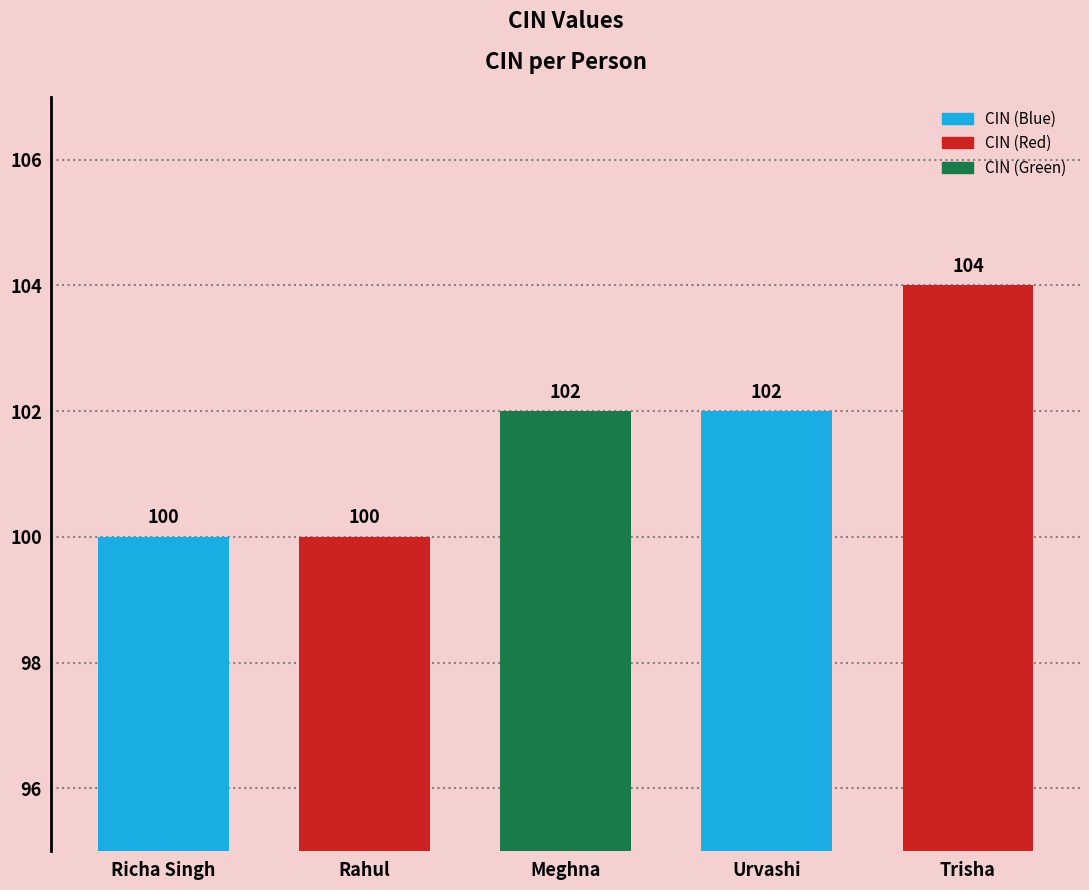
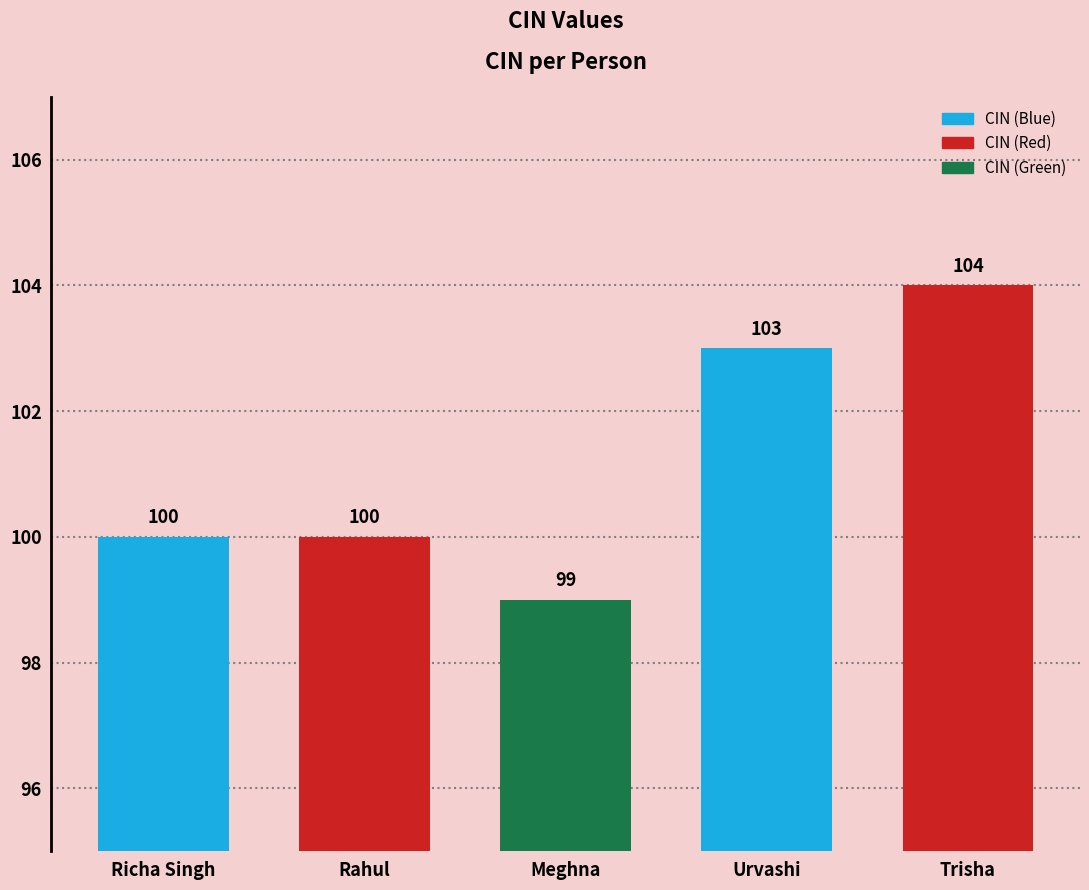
  {
    "Richa Singh": 100,
    "Rahul": 100,
-   "Meghna": 102,
-   "Urvashi": 102,
+   "Meghna": 99,
+   "Urvashi": 103,
    "Trisha": 104
  }
